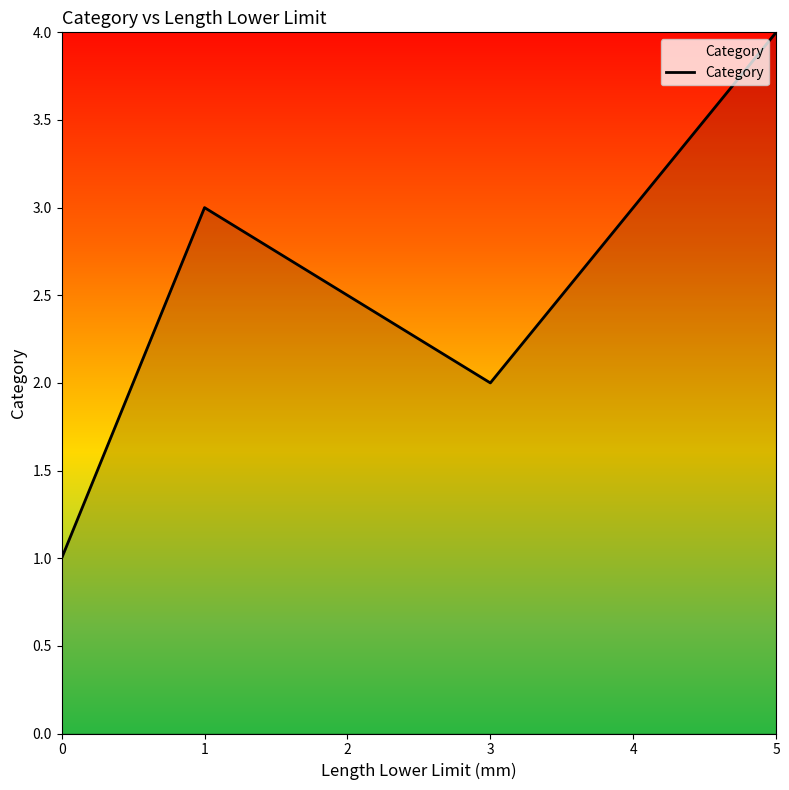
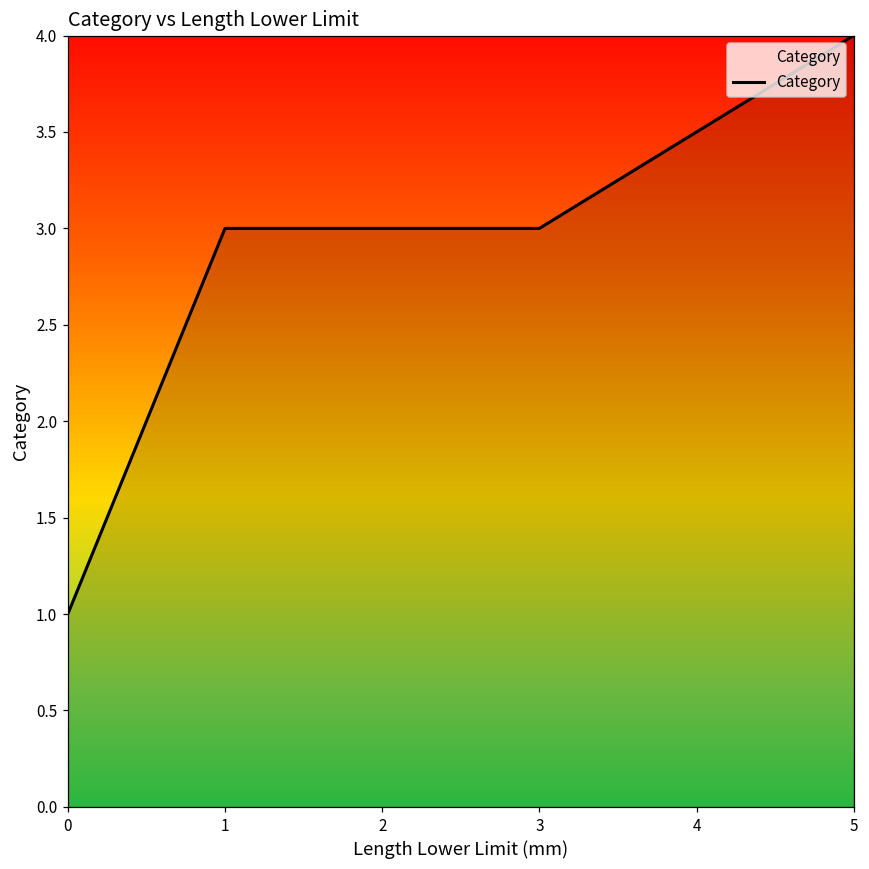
  {
    "0": 1,
    "1": 3,
-   "3": 2,
+   "3": 3,
    "5": 4
  }
